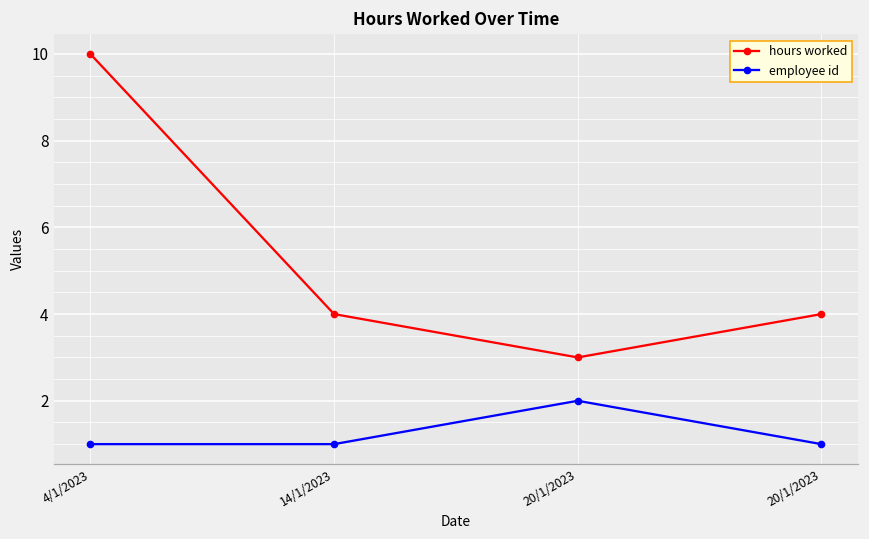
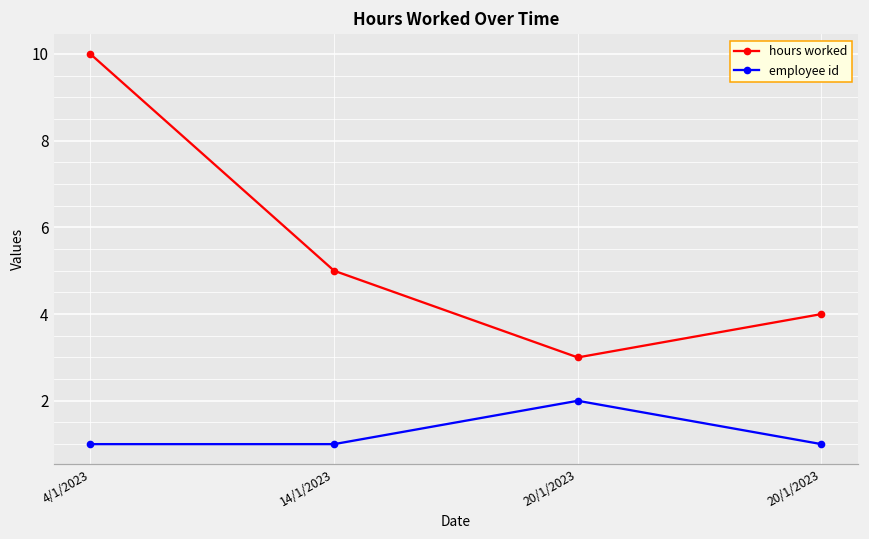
  {
    "hours worked": {
      "4/1/2023": 10,
-     "14/1/2023": 4
+     "14/1/2023": 5
    },
    "employee id": {
      "4/1/2023": 1,
      "14/1/2023": 1
    }
  }
